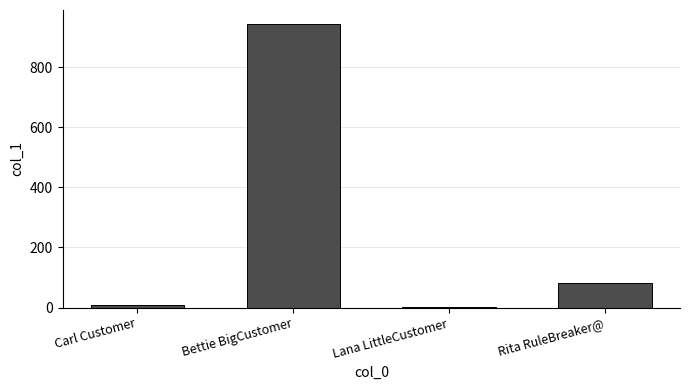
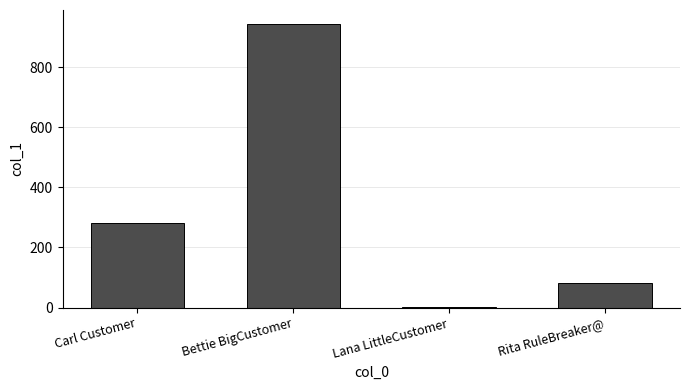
  {
-   "Carl Customer": 10,
+   "Carl Customer": 280,
    "Bettie BigCustomer": 940,
    "Rita RuleBreaker@": 80
  }
